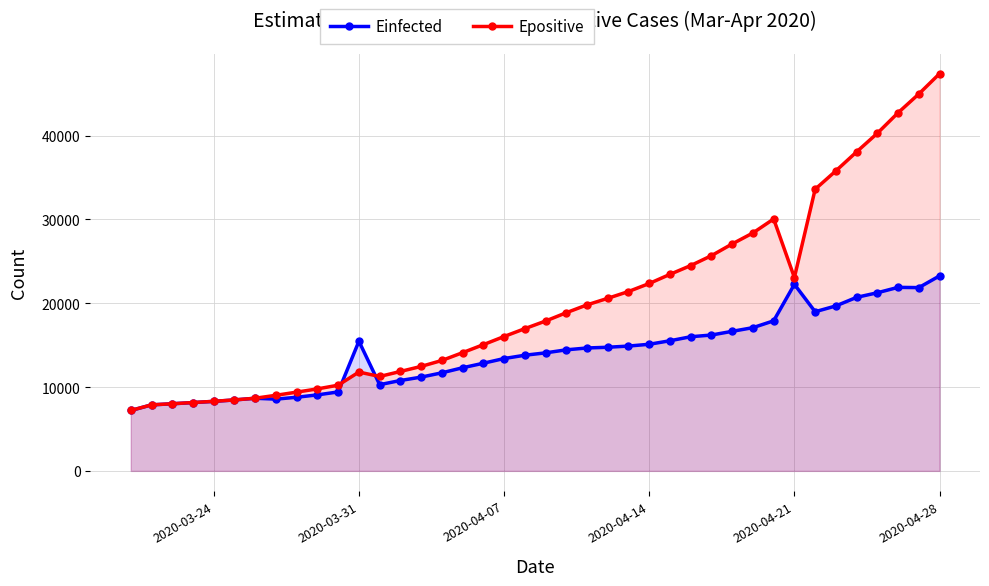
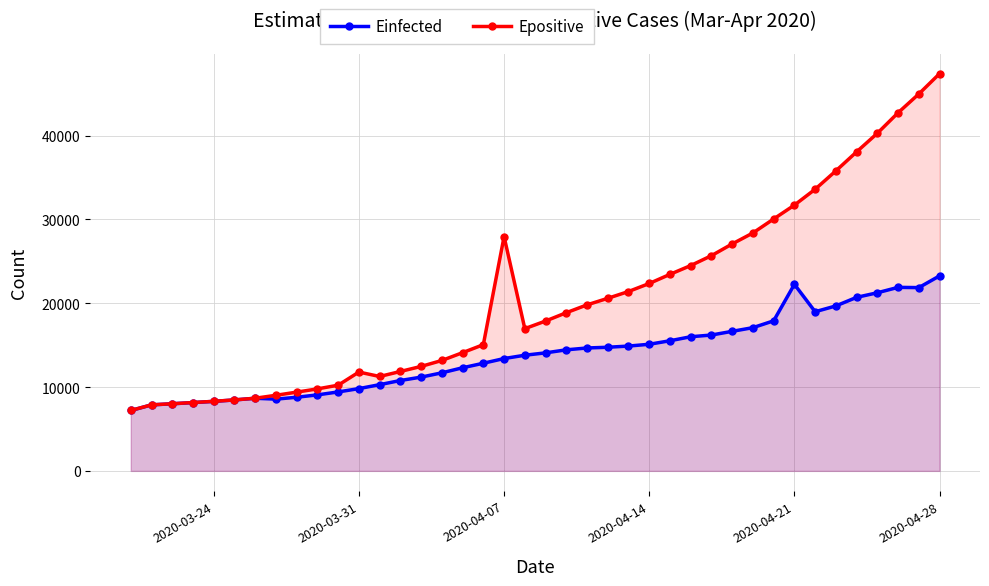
  {
    "Einfected": {
-     "2020-03-31": 15000,
+     "2020-03-31": 10000,
      "2020-04-07": 13000,
      "2020-04-14": 15000,
      "2020-04-21": 22000,
      "2020-04-28": 23000
    },
    "Epositive": {
      "2020-03-31": 12000,
-     "2020-04-07": 16000,
+     "2020-04-07": 28000,
      "2020-04-14": 22000,
-     "2020-04-21": 23000,
+     "2020-04-21": 32000,
      "2020-04-28": 47000
    }
  }
